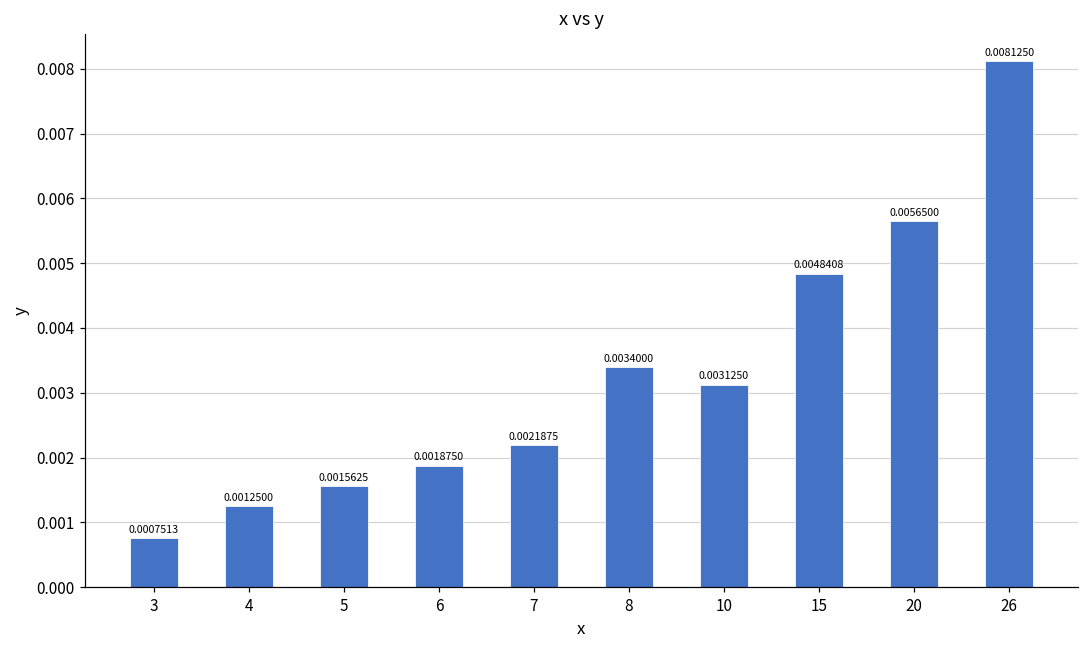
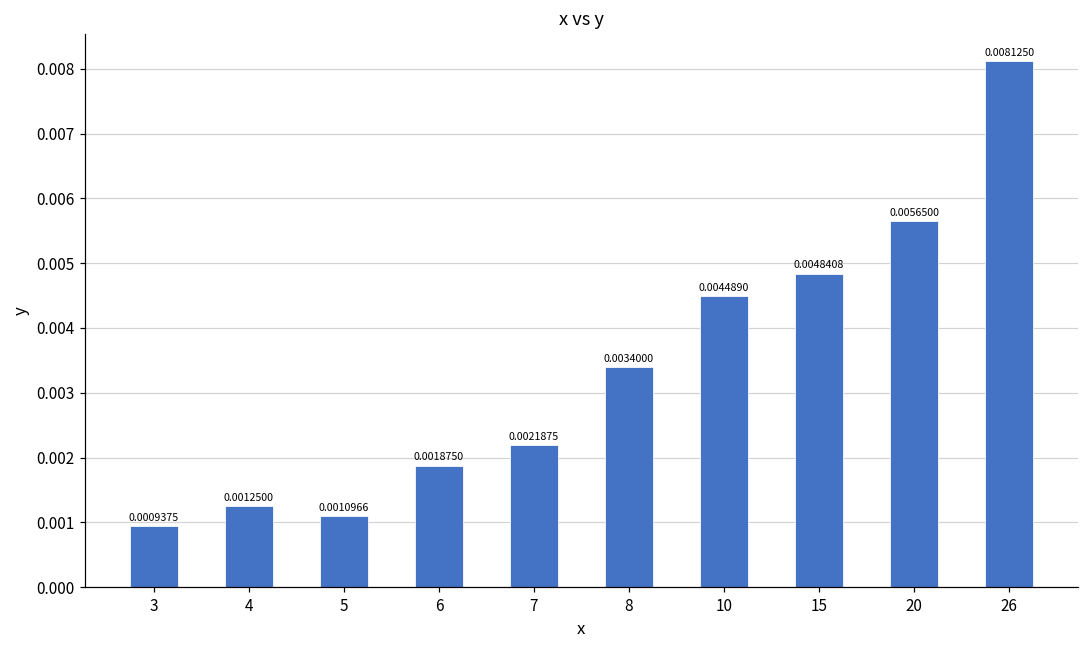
  {
-   "3": 0.0007513,
+   "3": 0.0009375,
    "4": 0.0012500,
-   "5": 0.0015625,
+   "5": 0.0010966,
    "6": 0.0018750,
    "7": 0.0021875,
    "8": 0.0034000,
-   "10": 0.0031250,
+   "10": 0.0044890,
    "15": 0.0048408,
    "20": 0.0056500,
    "26": 0.0081250
  }
